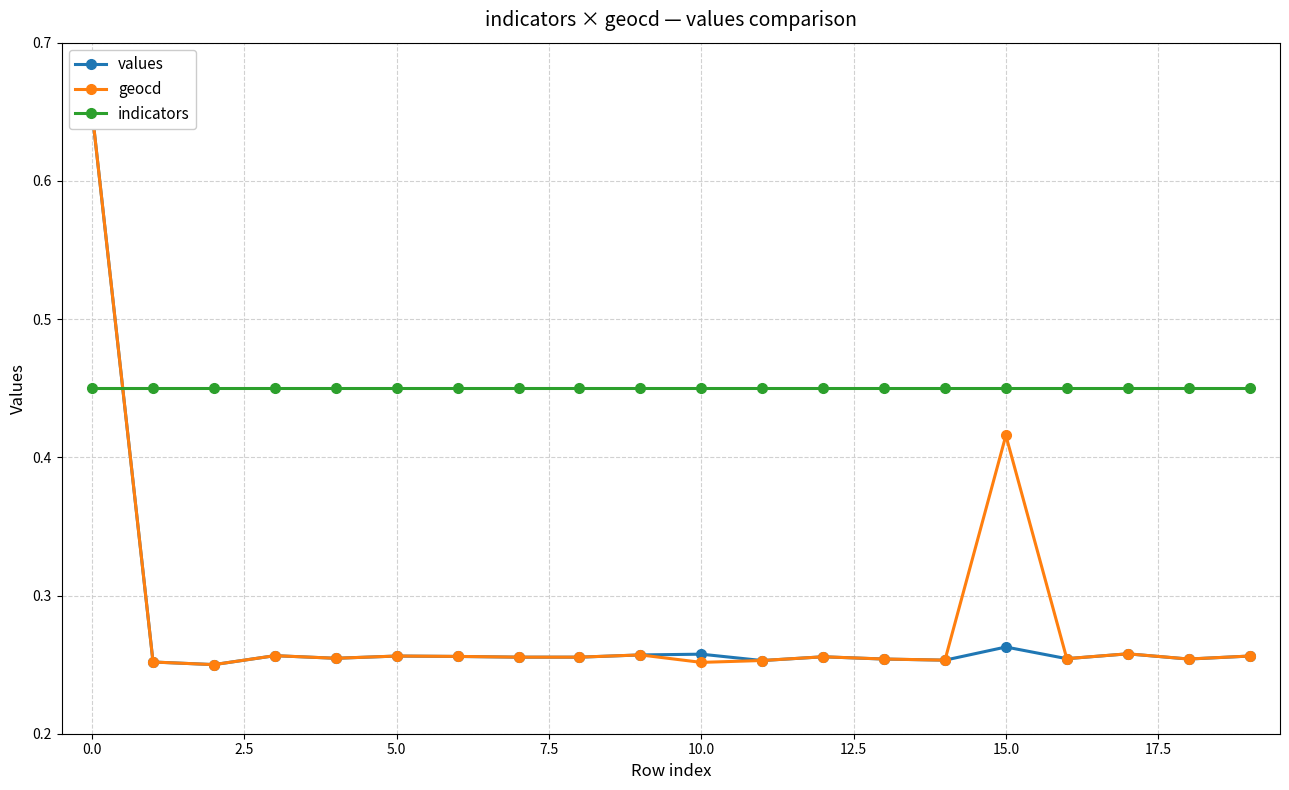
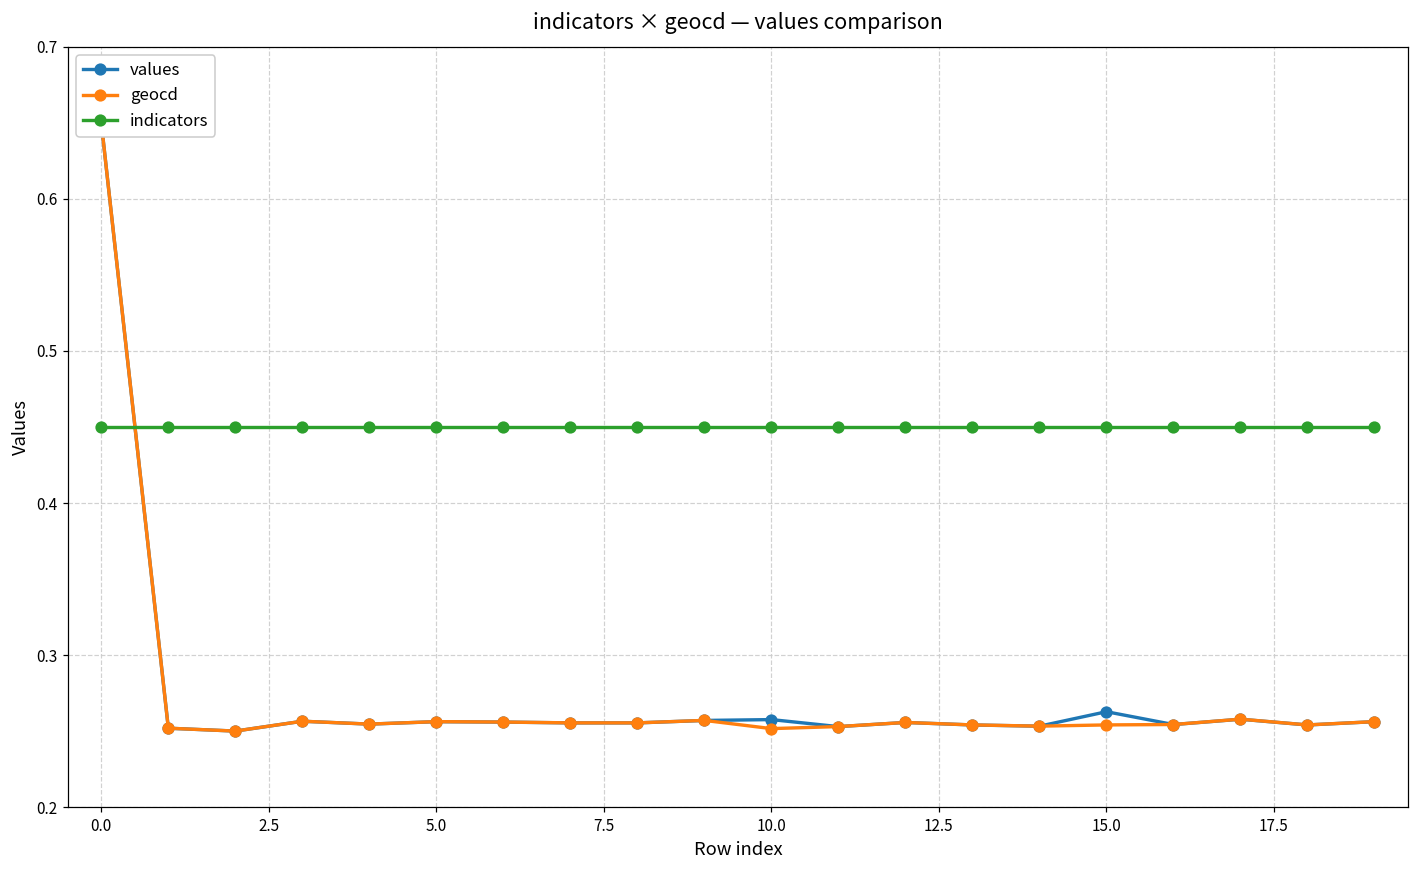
  {
    "values": {
      "10.0": 0.258,
      "15.0": 0.263
    },
    "geocd": {
      "10.0": 0.252,
-     "15.0": 0.416
+     "15.0": 0.254
    },
    "indicators": {
      "0.0": 0.450,
      "5.0": 0.450,
      "10.0": 0.450,
      "15.0": 0.450
    }
  }
